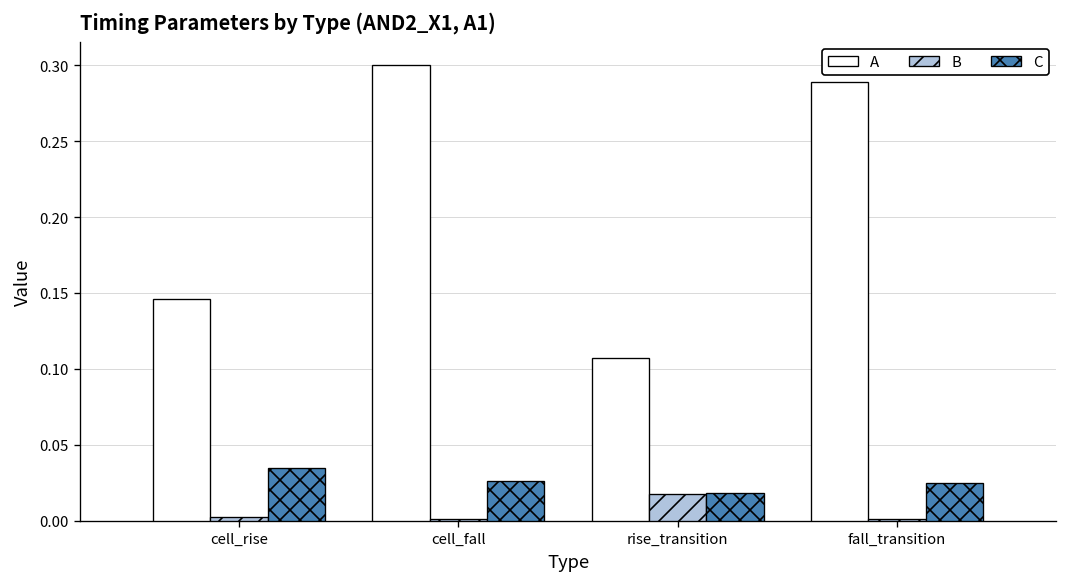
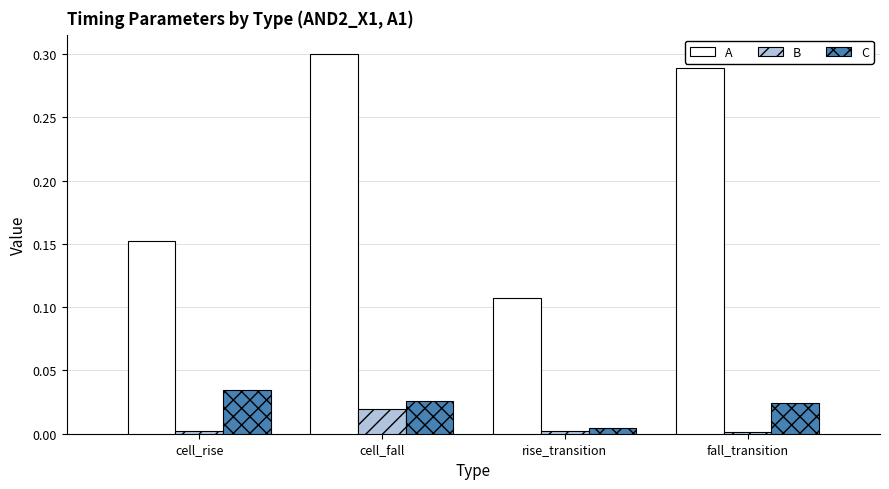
  {
    "A": {
-     "cell_rise": 0.146,
+     "cell_rise": 0.153,
      "cell_fall": 0.300,
      "rise_transition": 0.107,
      "fall_transition": 0.289
    },
    "B": {
      "cell_rise": 0.002,
-     "cell_fall": 0.001,
-     "rise_transition": 0.017
+     "cell_fall": 0.019,
+     "rise_transition": 0.002
    },
    "C": {
      "cell_rise": 0.035,
      "cell_fall": 0.026,
-     "rise_transition": 0.018,
+     "rise_transition": 0.005,
      "fall_transition": 0.025
    }
  }
